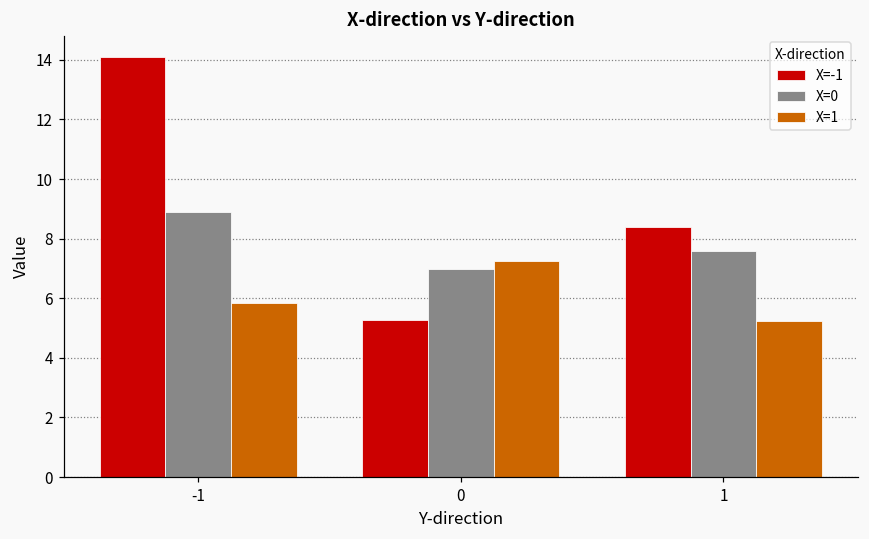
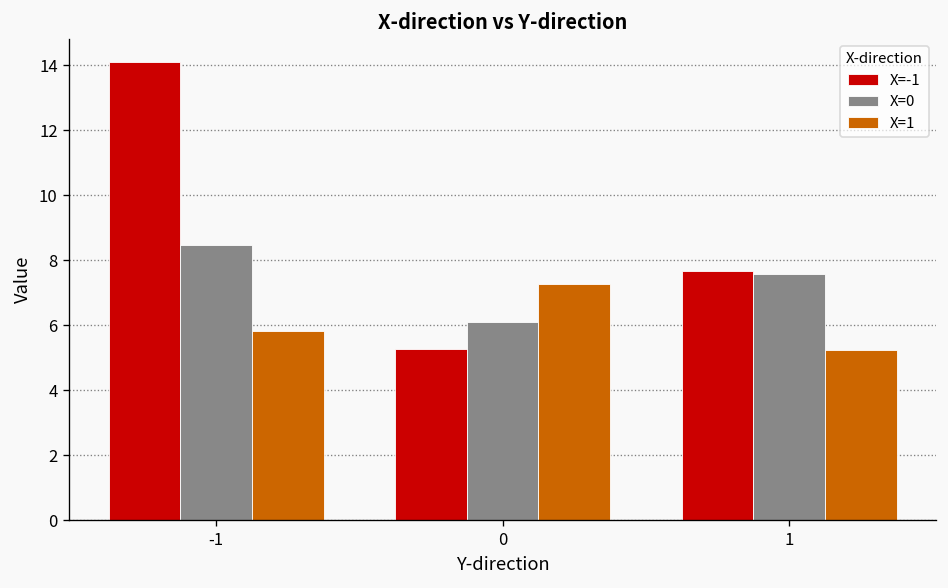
  {
    "X=-1": {
      "-1": 14.1,
      "0": 5.3,
-     "1": 8.4
+     "1": 7.7
    },
    "X=0": {
-     "-1": 8.9,
-     "0": 7.0,
+     "-1": 8.5,
+     "0": 6.1,
      "1": 7.6
    },
    "X=1": {
      "-1": 5.8,
      "0": 7.3,
      "1": 5.3
    }
  }
